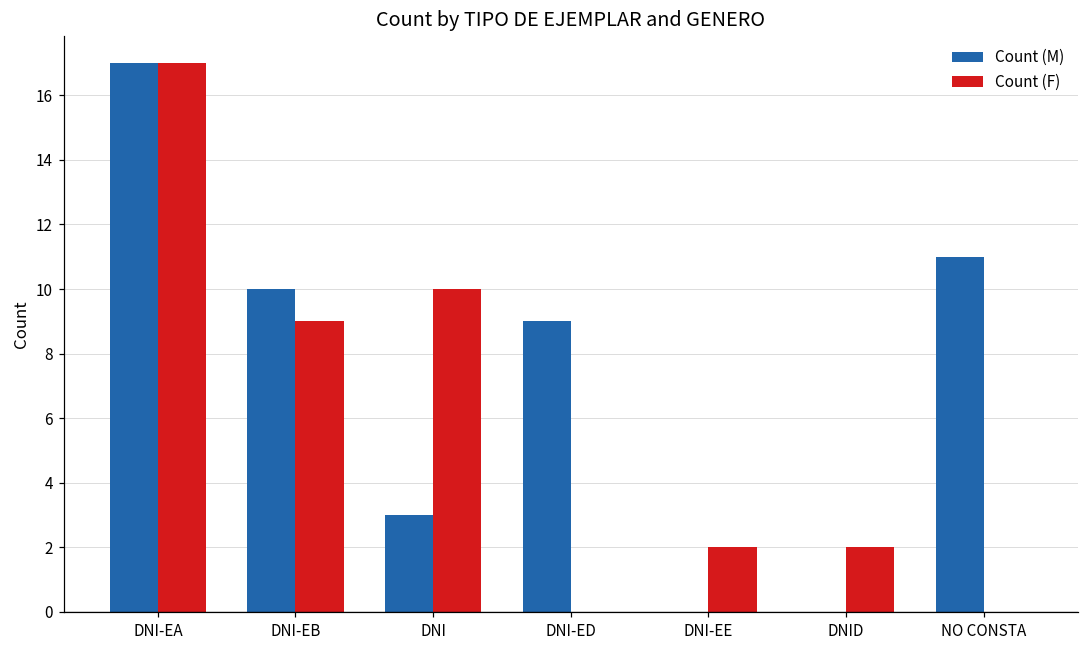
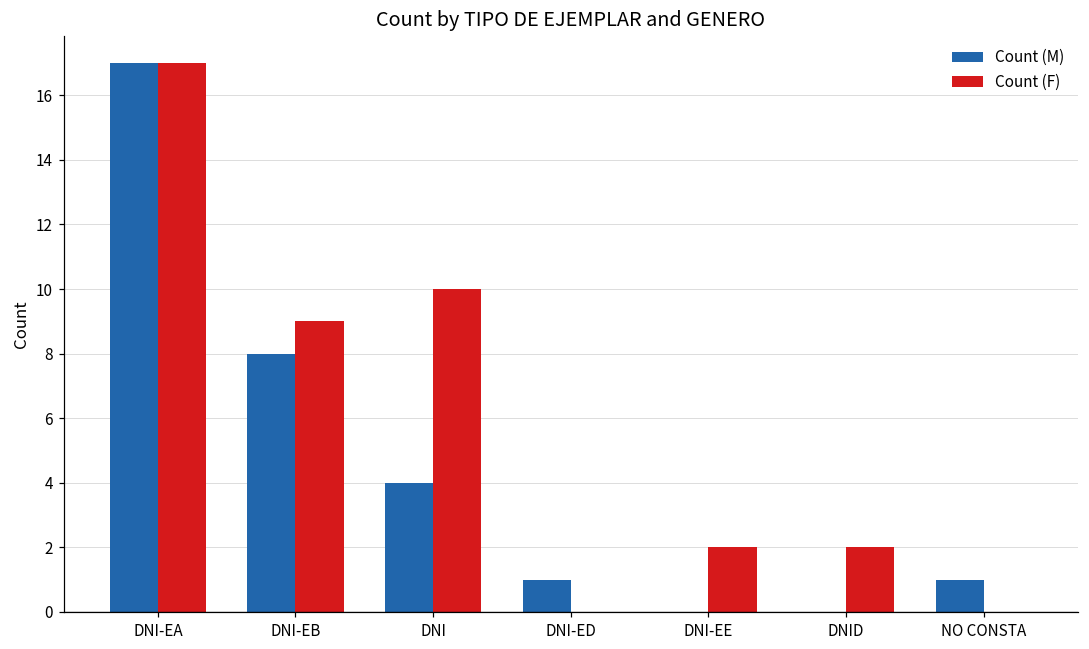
  {
    "Count (M)": {
      "DNI-EA": 17,
-     "DNI-EB": 10,
-     "DNI": 3,
-     "DNI-ED": 9,
+     "DNI-EB": 8,
+     "DNI": 4,
+     "DNI-ED": 1,
      "DNI-EE": 0,
      "DNID": 0,
-     "NO CONSTA": 11
+     "NO CONSTA": 1
    },
    "Count (F)": {
      "DNI-EA": 17,
      "DNI-EB": 9,
      "DNI": 10,
      "DNI-ED": 0,
      "DNI-EE": 2,
      "DNID": 2,
      "NO CONSTA": 0
    }
  }
